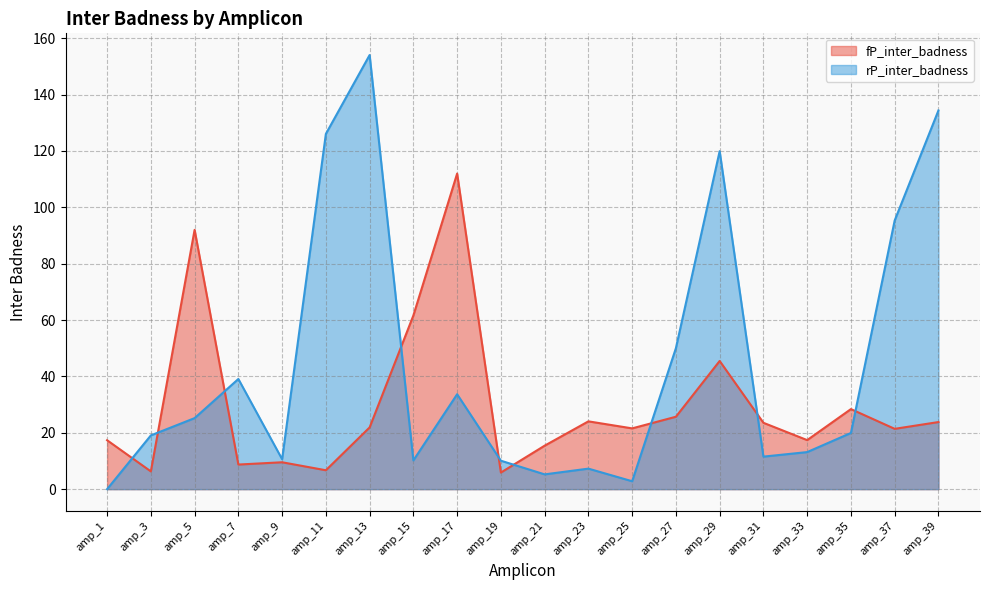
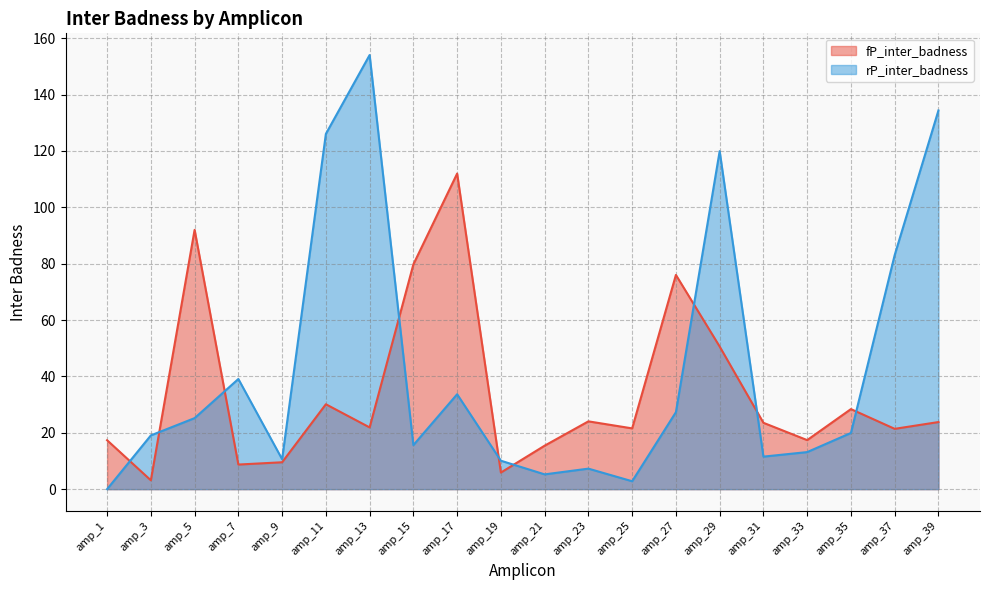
  {
    "fP_inter_badness": {
      "amp_1": 17,
-     "amp_3": 6,
+     "amp_3": 3,
      "amp_5": 92,
      "amp_7": 9,
      "amp_9": 10,
-     "amp_11": 7,
+     "amp_11": 30,
      "amp_13": 22,
-     "amp_15": 62,
+     "amp_15": 80,
      "amp_17": 112,
      "amp_19": 6,
      "amp_21": 15,
      "amp_23": 24,
      "amp_25": 22,
-     "amp_27": 26,
-     "amp_29": 45,
+     "amp_27": 76,
+     "amp_29": 51,
      "amp_31": 24,
      "amp_33": 17,
      "amp_35": 28,
      "amp_37": 21,
      "amp_39": 24
    },
    "rP_inter_badness": {
      "amp_1": 0,
      "amp_3": 19,
      "amp_5": 25,
      "amp_7": 39,
      "amp_9": 11,
      "amp_11": 126,
      "amp_13": 154,
-     "amp_15": 10,
+     "amp_15": 16,
      "amp_17": 34,
      "amp_19": 10,
      "amp_21": 5,
      "amp_23": 7,
      "amp_25": 3,
-     "amp_27": 50,
+     "amp_27": 27,
      "amp_29": 120,
      "amp_31": 12,
      "amp_33": 13,
      "amp_35": 20,
-     "amp_37": 95,
+     "amp_37": 83,
      "amp_39": 134
    }
  }
